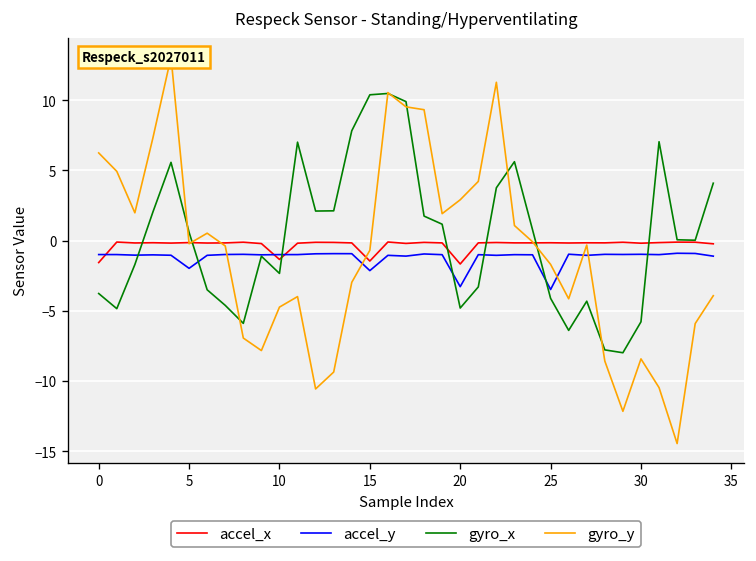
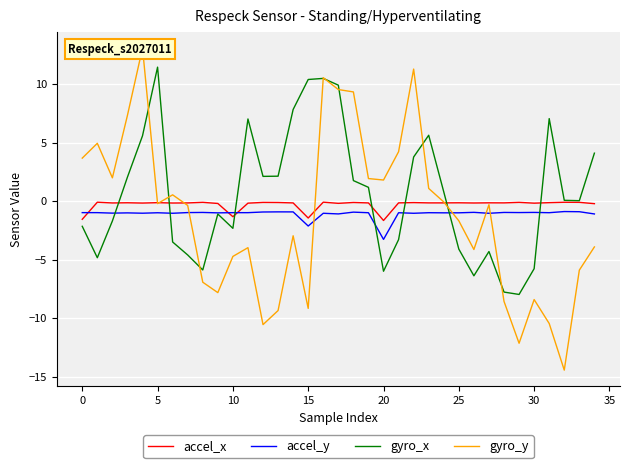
  {
    "accel_x": {
      "0": -1.6,
      "10": -1.3,
      "15": -1.5,
      "20": -1.7,
      "25": -0.1,
      "30": -0.2
    },
    "accel_y": {
      "0": -1.0,
-     "5": -2.0,
+     "5": -1.0,
      "10": -1.0,
      "15": -2.1,
      "20": -3.3,
-     "25": -3.5,
+     "25": -1.0,
      "30": -1.0
    },
    "gyro_x": {
-     "0": -3.8,
-     "5": 0.6,
+     "0": -2.2,
+     "5": 11.4,
      "10": -2.3,
      "15": 10.4,
-     "20": -4.8,
+     "20": -6.0,
      "25": -4.1,
      "30": -5.8
    },
    "gyro_y": {
-     "0": 6.3,
+     "0": 3.7,
      "10": -4.7,
-     "15": -0.7,
-     "20": 2.9,
+     "15": -9.2,
+     "20": 1.8,
      "25": -1.7,
      "30": -8.4
    }
  }
